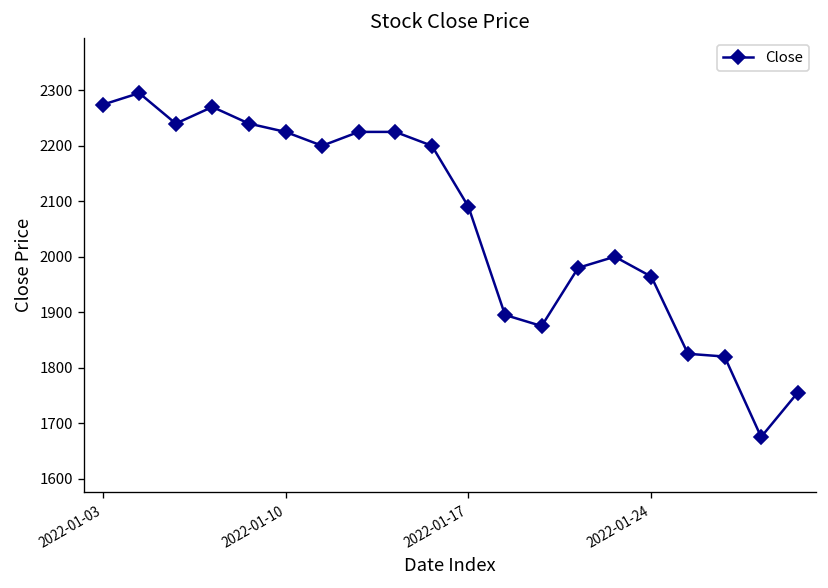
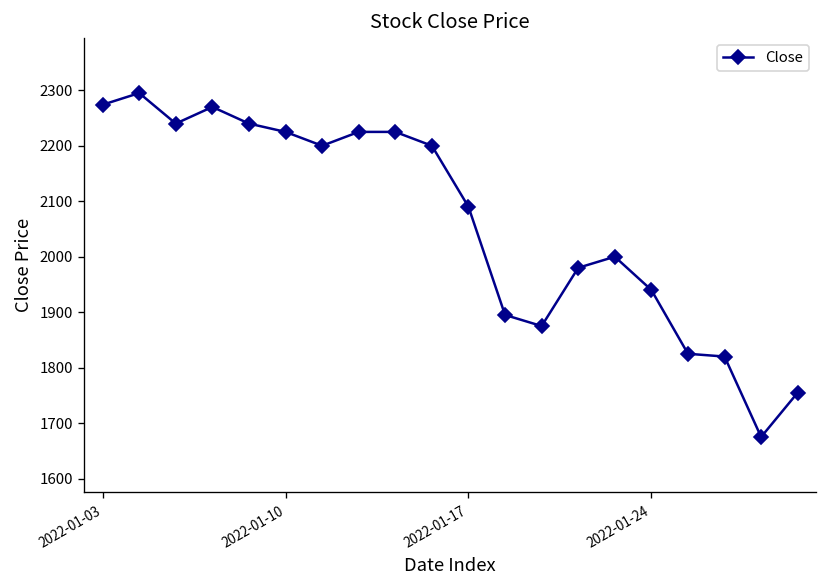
  {
    "2022-01-03": 2270,
    "2022-01-10": 2230,
    "2022-01-17": 2090,
-   "2022-01-24": 1960
+   "2022-01-24": 1940
  }
